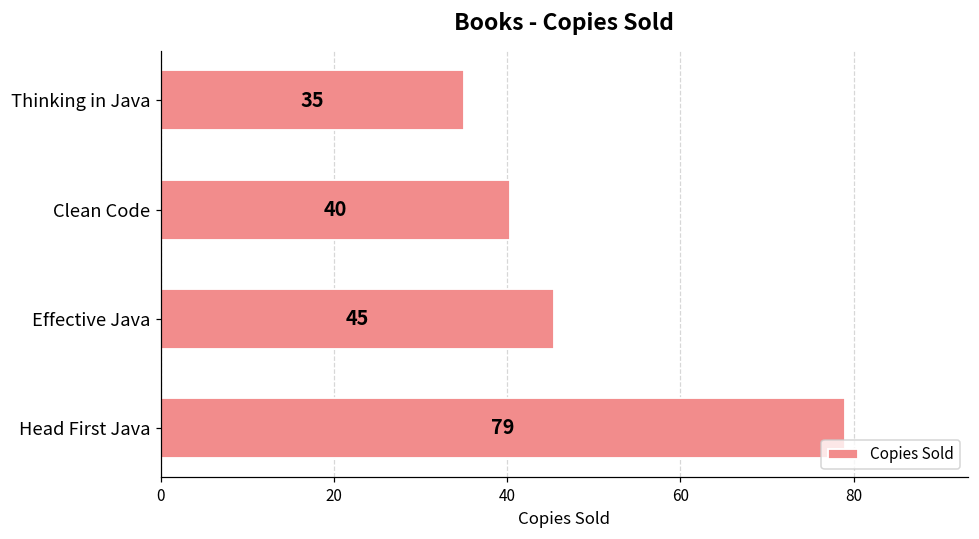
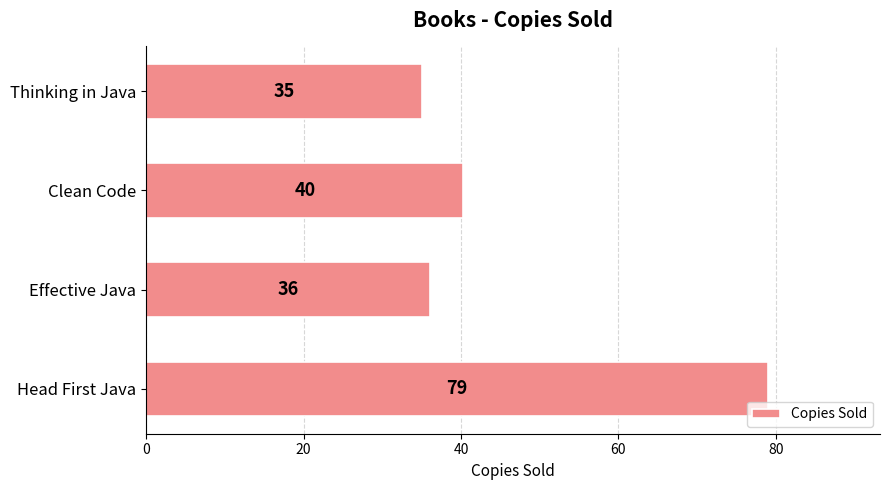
  {
    "Thinking in Java": 35,
    "Clean Code": 40,
-   "Effective Java": 45,
+   "Effective Java": 36,
    "Head First Java": 79
  }
